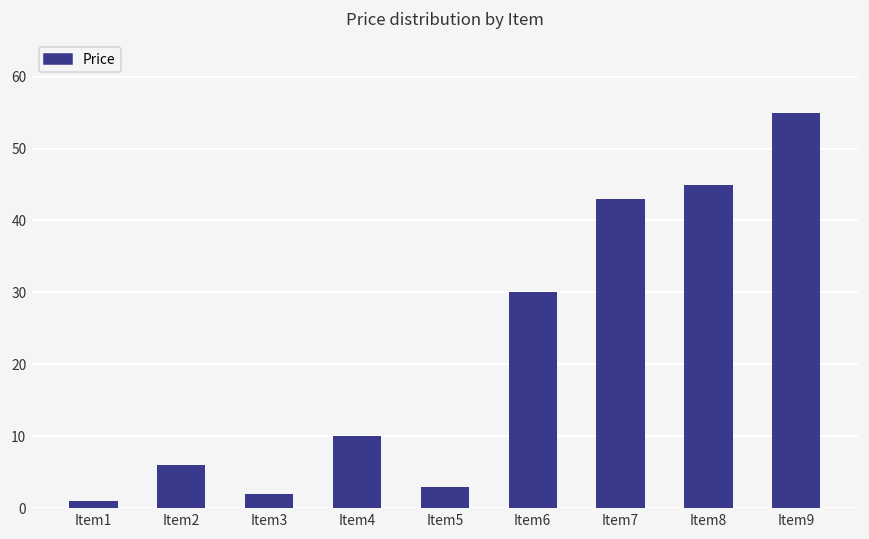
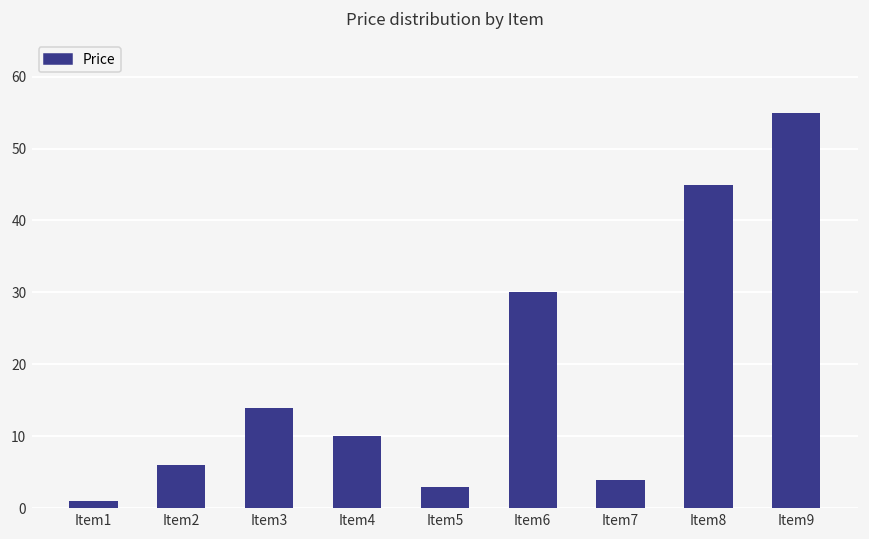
  {
    "Item1": 1,
    "Item2": 6,
-   "Item3": 2,
+   "Item3": 14,
    "Item4": 10,
    "Item5": 3,
    "Item6": 30,
-   "Item7": 43,
+   "Item7": 4,
    "Item8": 45,
    "Item9": 55
  }
